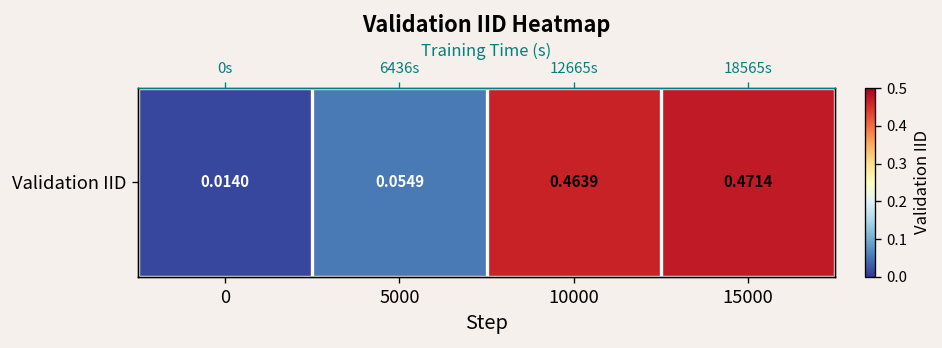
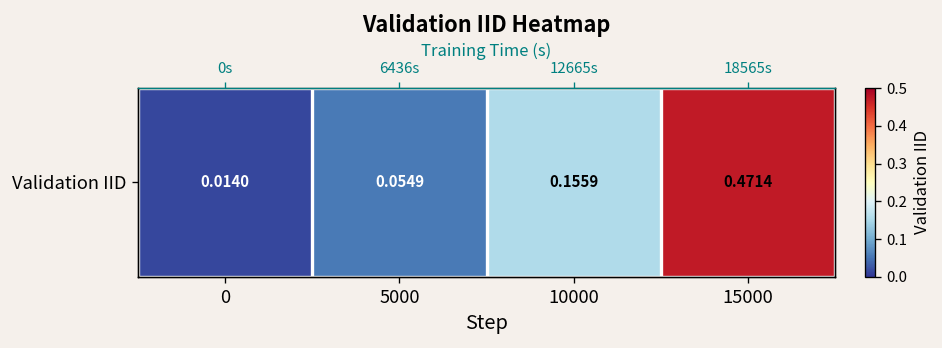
  {
    "Validation IID": {
      "0": 0.0140,
      "5000": 0.0549,
-     "10000": 0.4639,
+     "10000": 0.1559,
      "15000": 0.4714
    }
  }
